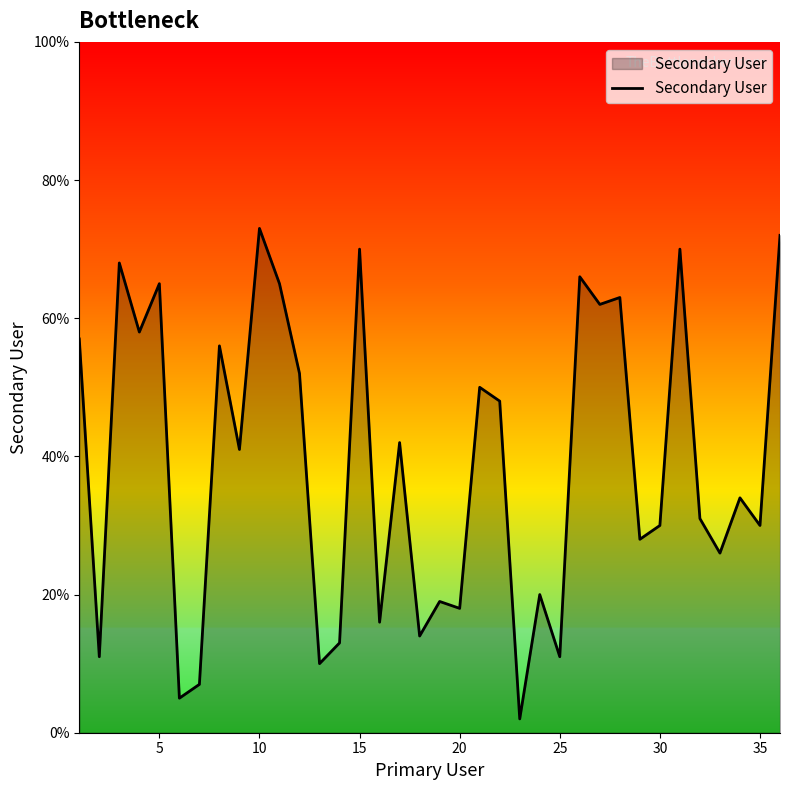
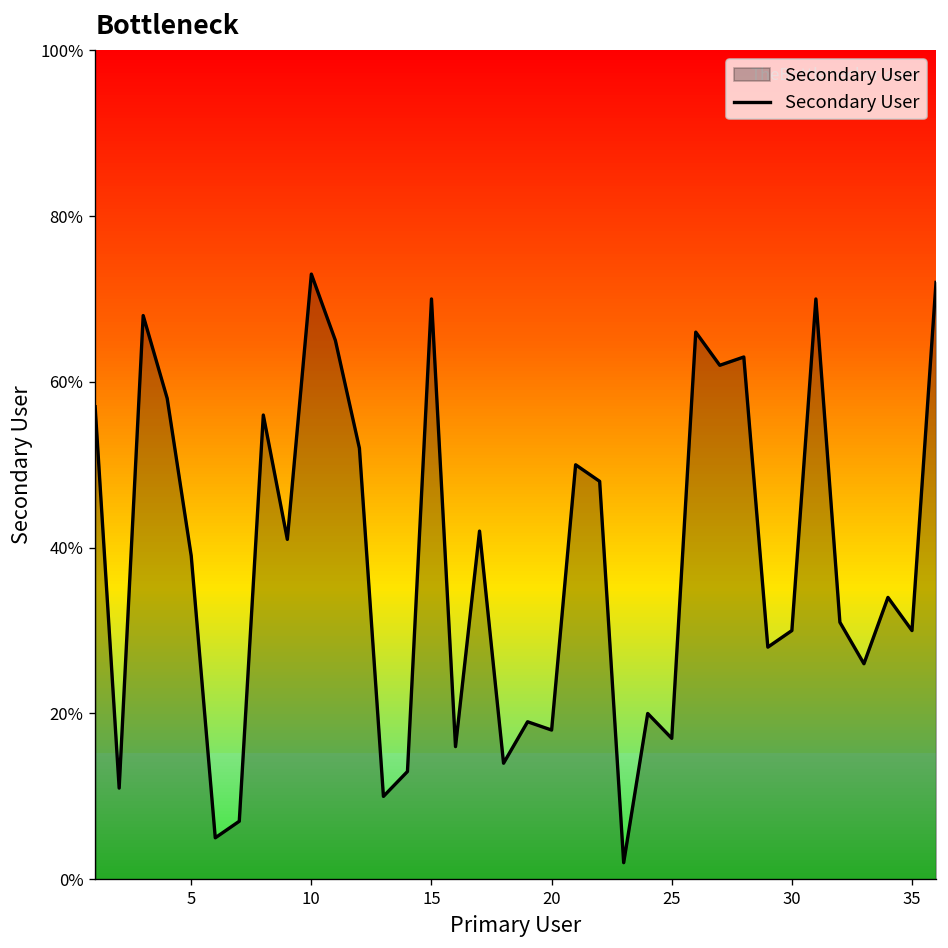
  {
-   "5": "65%",
+   "5": "39%",
    "10": "73%",
    "15": "70%",
    "20": "18%",
-   "25": "11%",
+   "25": "17%",
    "30": "30%",
    "35": "30%"
  }
